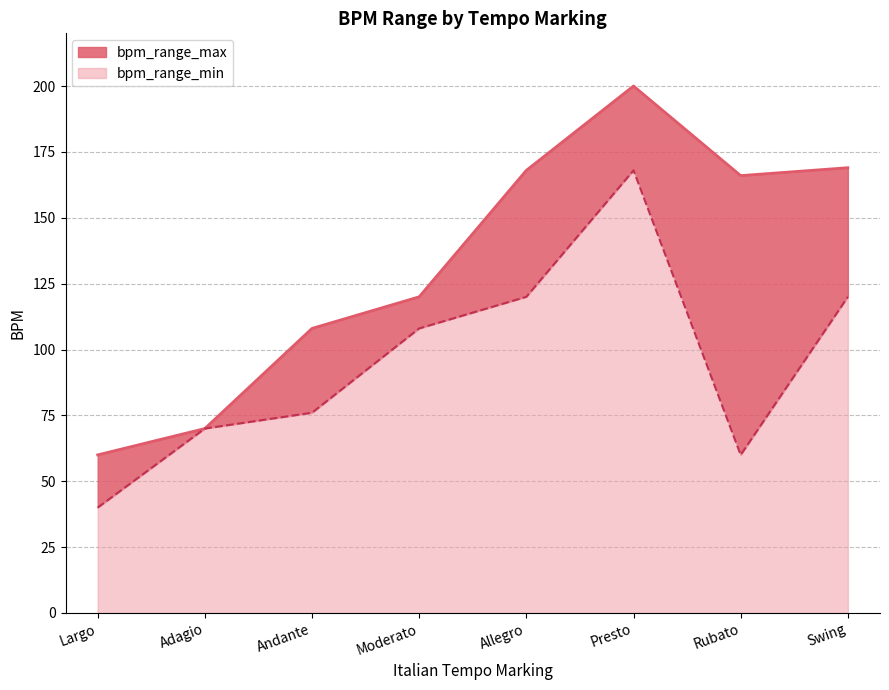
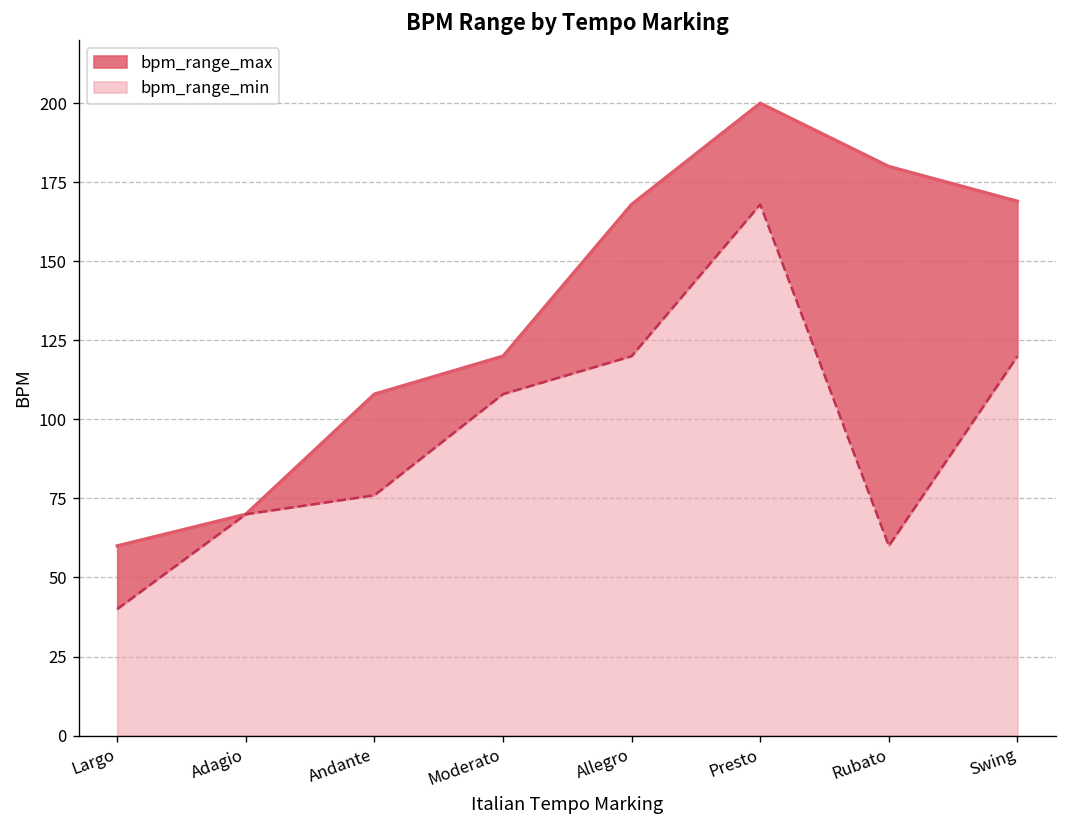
  {
    "bpm_range_max": {
      "Largo": 60,
      "Andante": 108,
      "Moderato": 120,
      "Allegro": 168,
      "Presto": 200,
-     "Rubato": 166,
+     "Rubato": 180,
      "Swing": 169
    },
    "bpm_range_min": {
      "Largo": 40,
      "Andante": 76,
      "Moderato": 108,
      "Allegro": 120,
      "Presto": 168,
      "Rubato": 60,
      "Swing": 120
    }
  }
